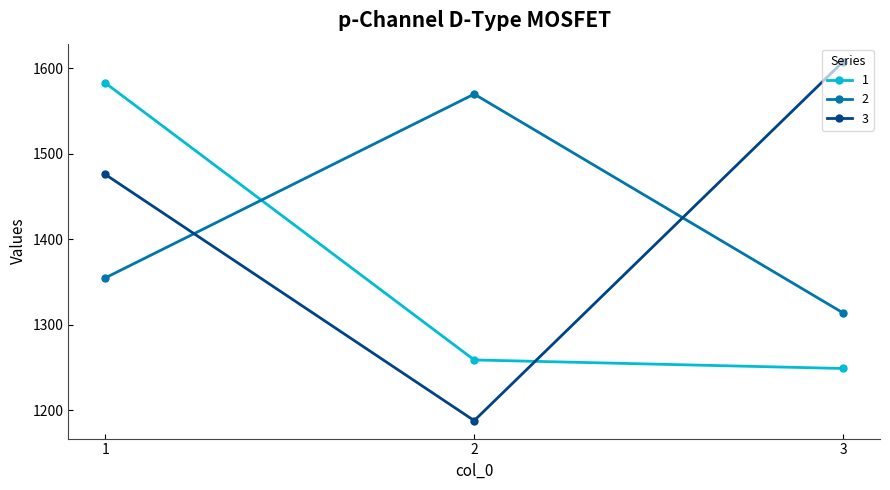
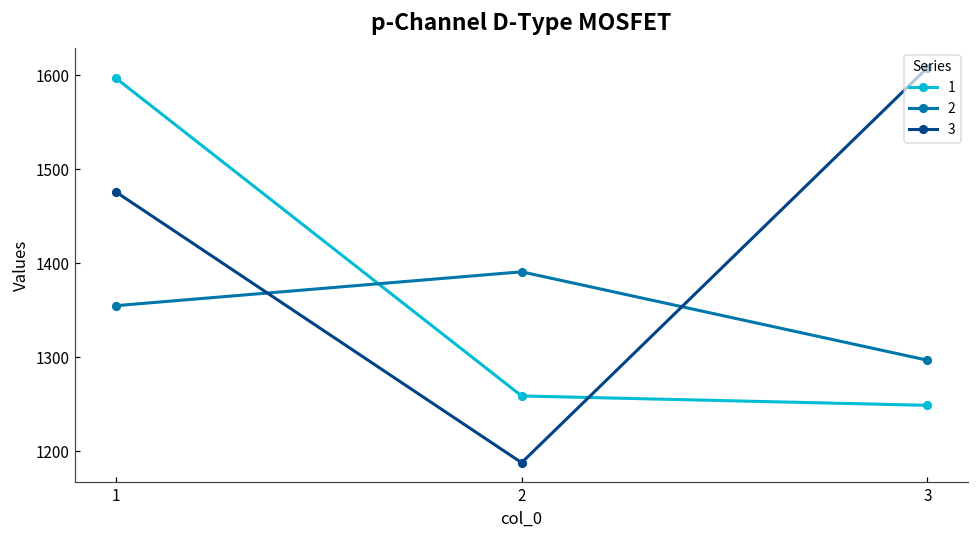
  {
    "1": {
-     "1": 1580,
+     "1": 1600,
      "2": 1260,
      "3": 1250
    },
    "2": {
      "1": 1360,
-     "2": 1570,
-     "3": 1310
+     "2": 1390,
+     "3": 1300
    },
    "3": {
      "1": 1480,
      "2": 1190
    }
  }
